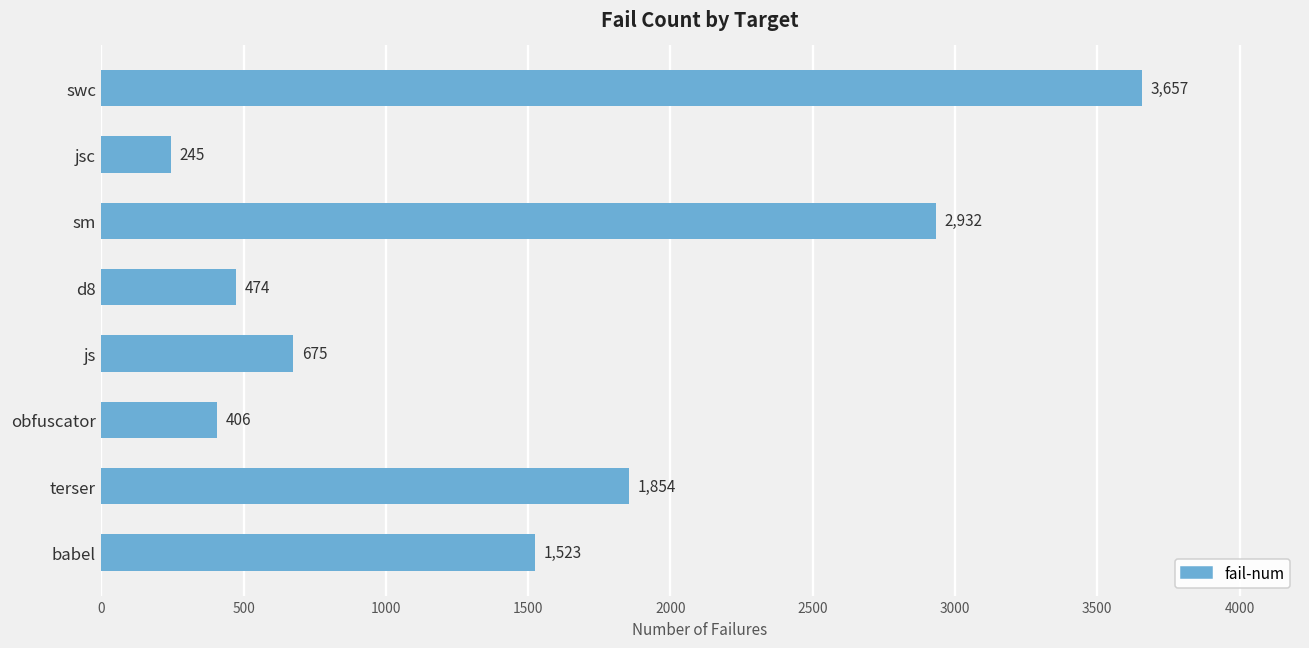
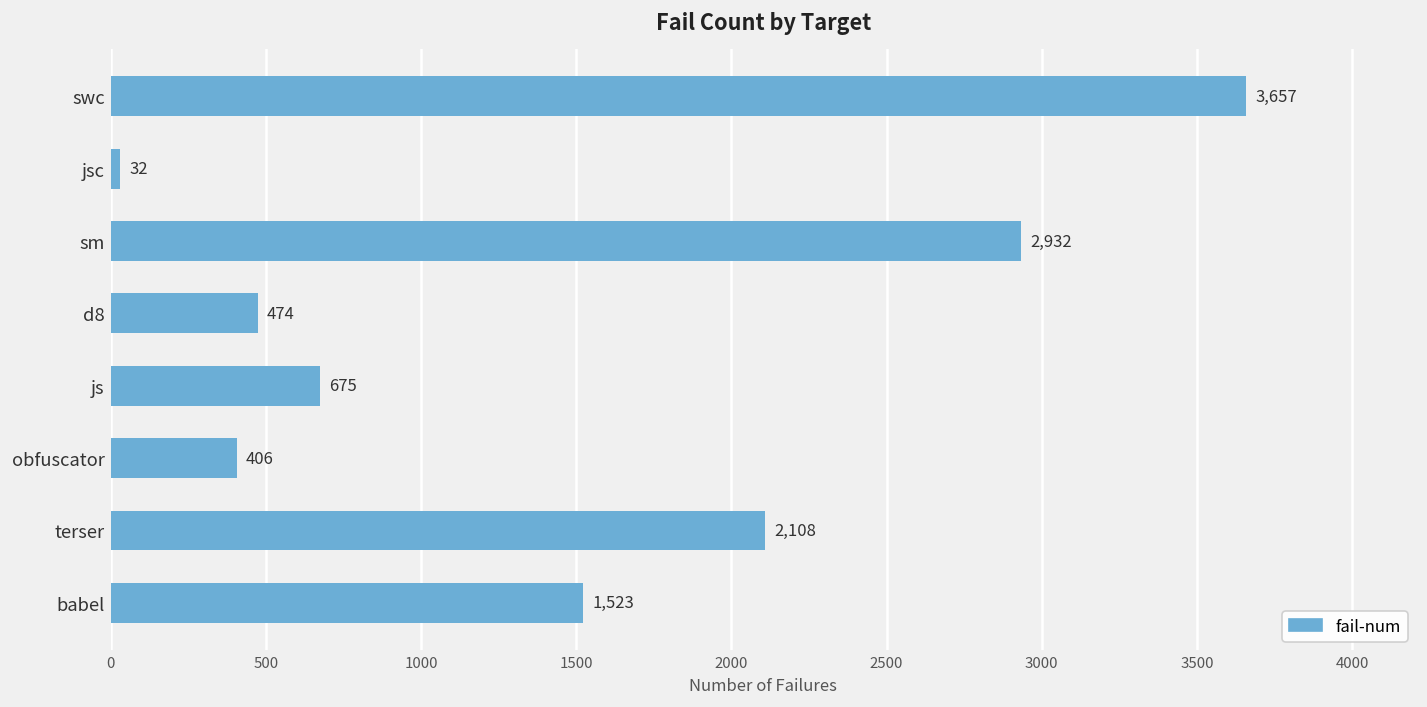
  {
    "swc": "3,657",
-   "jsc": "245",
+   "jsc": "32",
    "sm": "2,932",
    "d8": "474",
    "js": "675",
    "obfuscator": "406",
-   "terser": "1,854",
+   "terser": "2,108",
    "babel": "1,523"
  }
